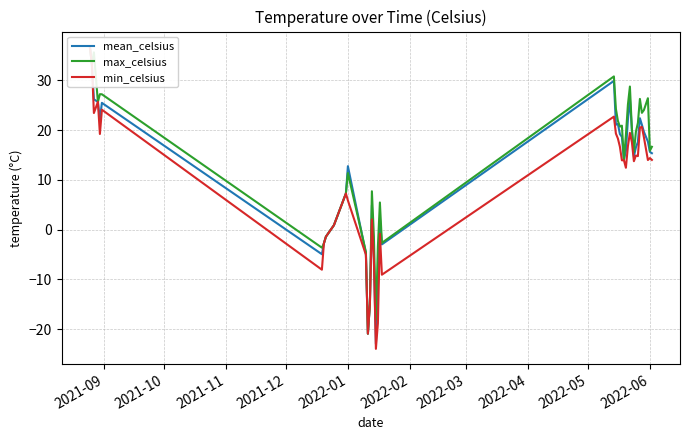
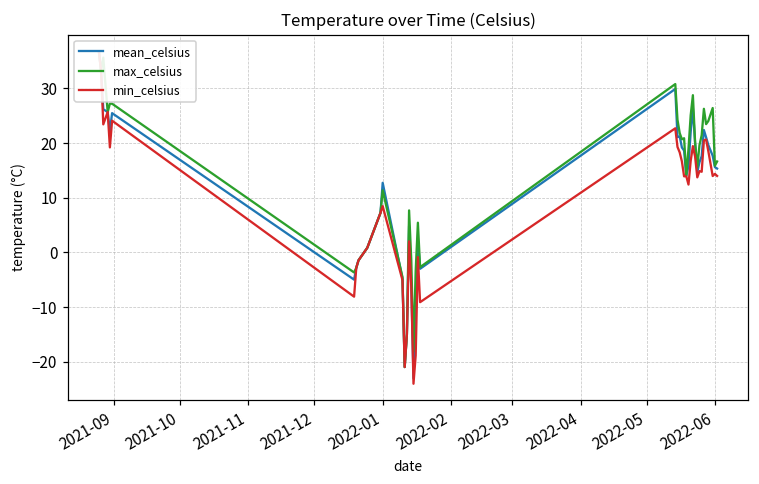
  {
    "mean_celsius": {
      "2022-01": 13
    },
    "max_celsius": {
      "2022-01": 11
    },
    "min_celsius": {
-     "2022-01": 6,
+     "2022-01": 8,
      "2022-06": 14
    }
  }
